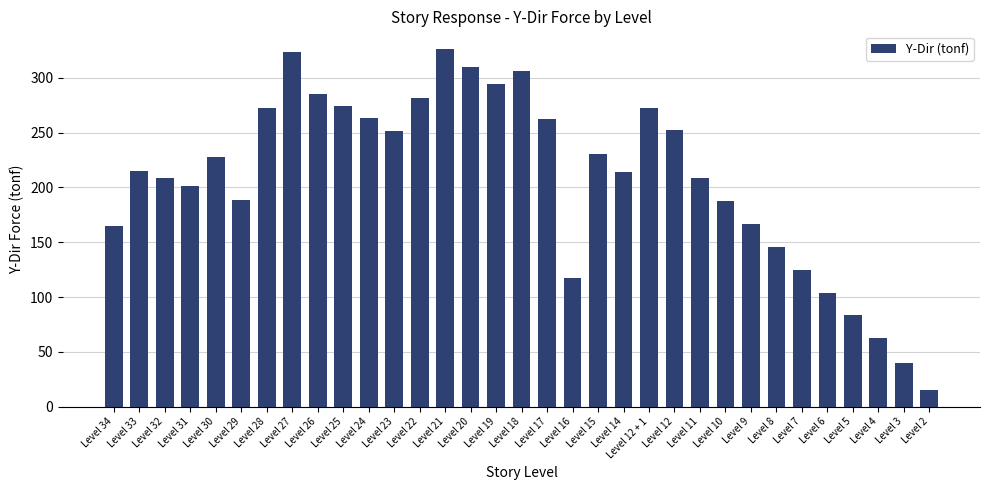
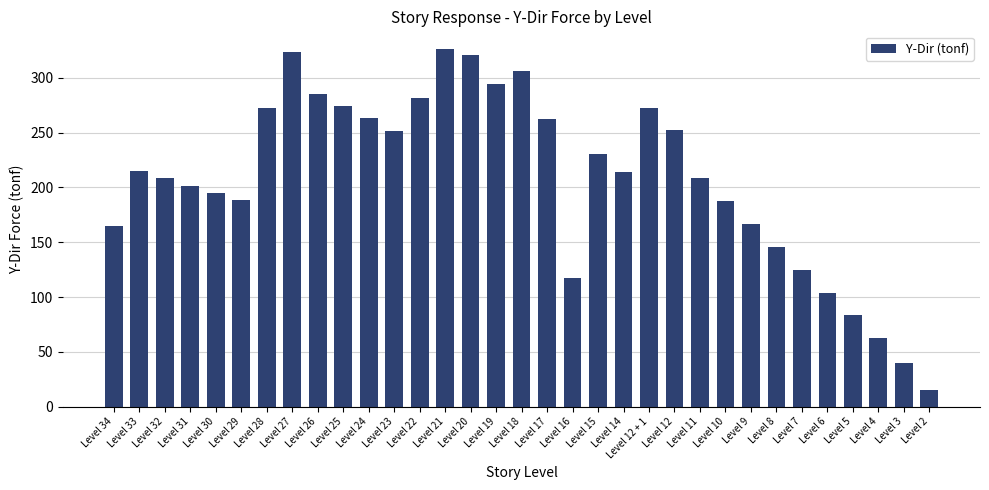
  {
    "Level 34": 165,
    "Level 33": 215,
    "Level 32": 208,
    "Level 31": 202,
-   "Level 30": 228,
+   "Level 30": 195,
    "Level 29": 188,
    "Level 28": 273,
    "Level 27": 323,
    "Level 26": 285,
    "Level 25": 274,
    "Level 24": 263,
    "Level 23": 252,
    "Level 22": 281,
    "Level 21": 326,
-   "Level 20": 310,
+   "Level 20": 321,
    "Level 19": 294,
    "Level 18": 306,
    "Level 17": 262,
    "Level 16": 117,
    "Level 15": 230,
    "Level 14": 214,
    "Level 12 + 1": 272,
    "Level 12": 253,
    "Level 11": 208,
    "Level 10": 187,
    "Level 9": 167,
    "Level 8": 146,
    "Level 7": 125,
    "Level 6": 104,
    "Level 5": 83,
    "Level 4": 62,
    "Level 3": 39,
    "Level 2": 16
  }
